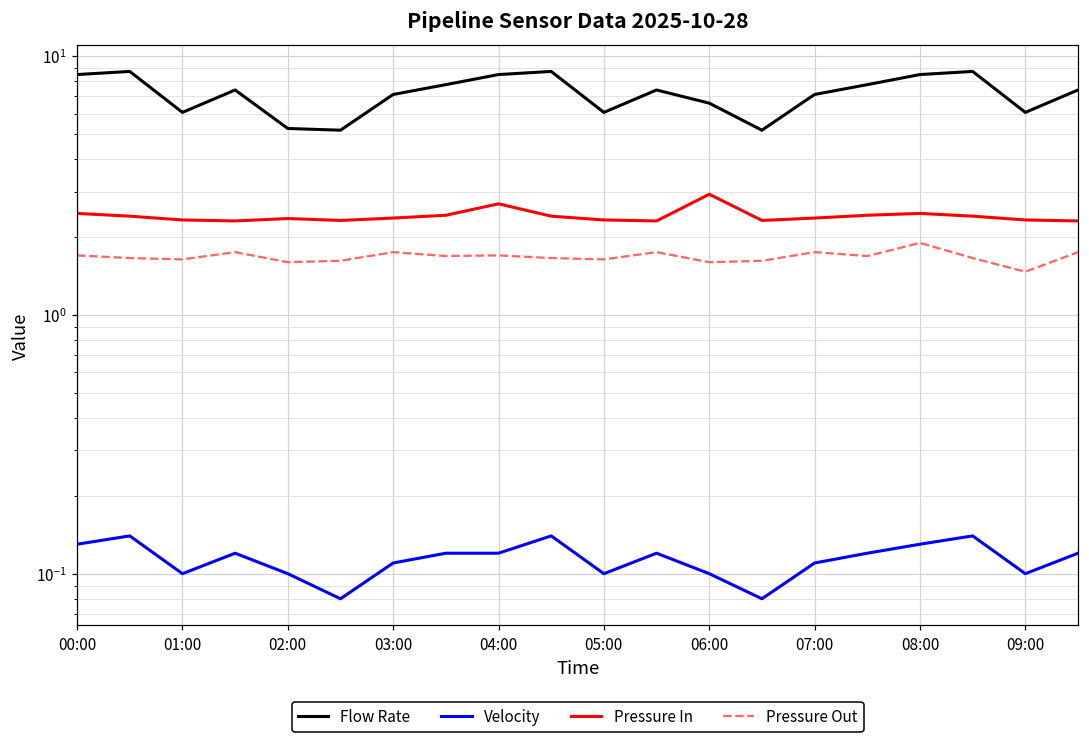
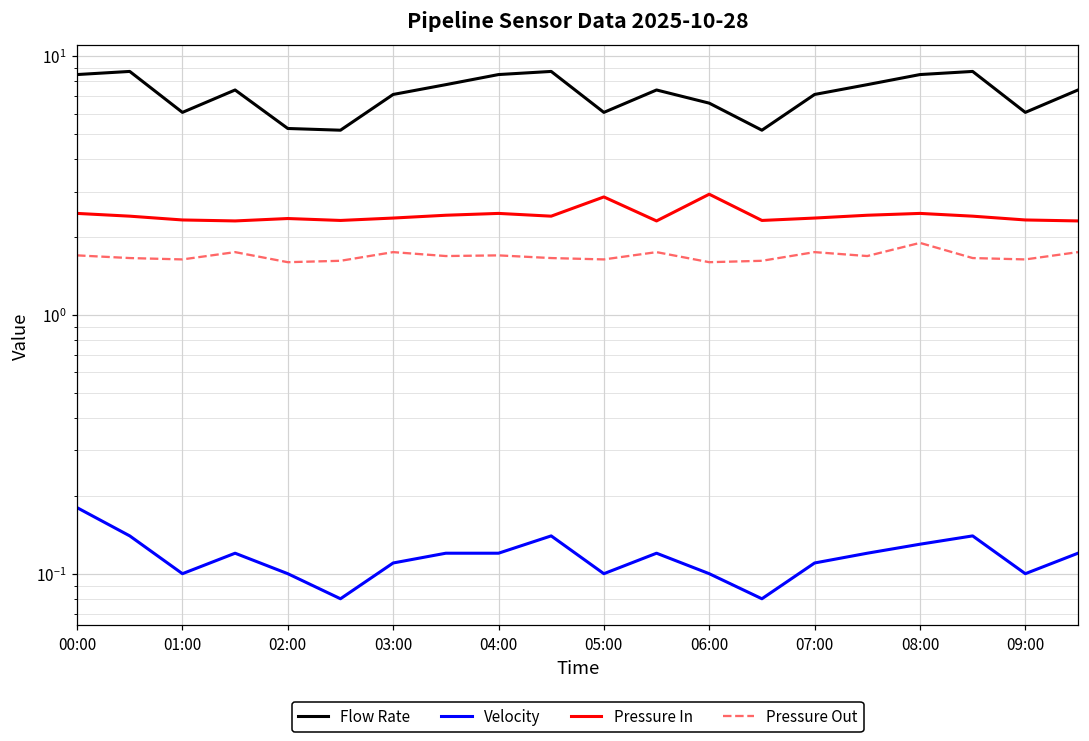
  {
    "Flow Rate": {
      "00:00": 8.5,
      "01:00": 6.1,
      "02:00": 5.3,
      "03:00": 7.1,
      "04:00": 8.5,
      "05:00": 6.1,
      "06:00": 6.6,
      "07:00": 7.1,
      "08:00": 8.5,
      "09:00": 6.1
    },
    "Velocity": {
-     "00:00": 0.13,
+     "00:00": 0.18,
      "01:00": 0.10,
      "02:00": 0.10,
      "03:00": 0.11,
      "04:00": 0.12,
      "05:00": 0.10,
      "06:00": 0.10,
      "07:00": 0.11,
      "08:00": 0.13,
      "09:00": 0.10
    },
    "Pressure In": {
      "00:00": 2.5,
      "01:00": 2.3,
      "02:00": 2.4,
      "03:00": 2.4,
-     "04:00": 2.7,
-     "05:00": 2.3,
+     "04:00": 2.5,
+     "05:00": 2.9,
      "06:00": 2.9,
      "07:00": 2.4,
      "08:00": 2.5,
      "09:00": 2.3
    },
    "Pressure Out": {
      "00:00": 1.7,
      "01:00": 1.6,
      "02:00": 1.6,
      "03:00": 1.8,
      "04:00": 1.7,
      "05:00": 1.6,
      "06:00": 1.6,
      "07:00": 1.8,
      "08:00": 1.9,
-     "09:00": 1.5
+     "09:00": 1.6
    }
  }
